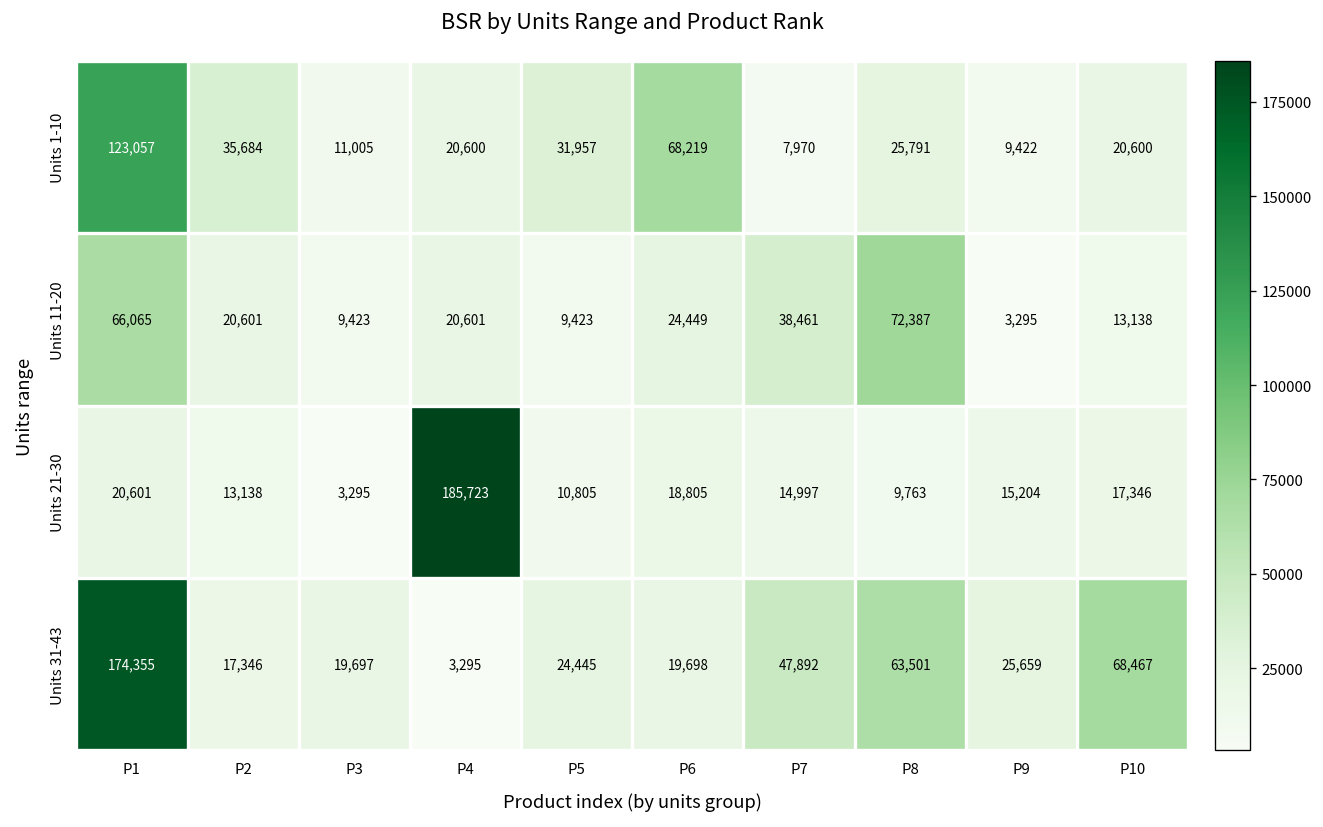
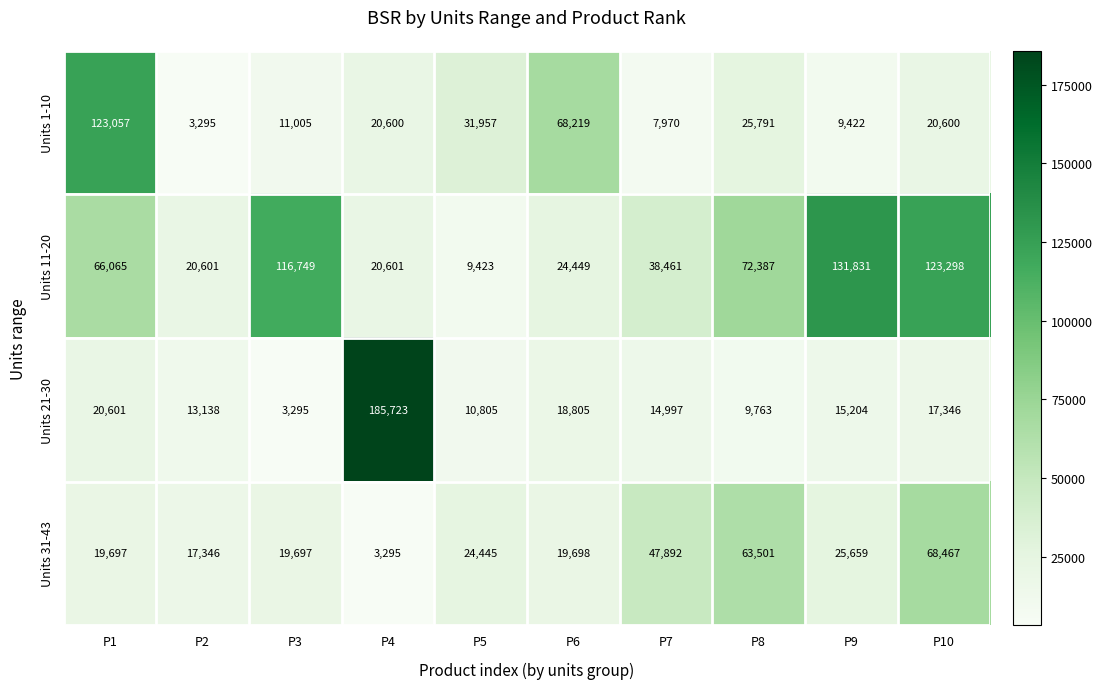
  {
    "Units 1-10": {
      "P1": "123,057",
-     "P2": "35,684",
+     "P2": "3,295",
      "P3": "11,005",
      "P4": "20,600",
      "P5": "31,957",
      "P6": "68,219",
      "P7": "7,970",
      "P8": "25,791",
      "P9": "9,422",
      "P10": "20,600"
    },
    "Units 11-20": {
      "P1": "66,065",
      "P2": "20,601",
-     "P3": "9,423",
+     "P3": "116,749",
      "P4": "20,601",
      "P5": "9,423",
      "P6": "24,449",
      "P7": "38,461",
      "P8": "72,387",
-     "P9": "3,295",
-     "P10": "13,138"
+     "P9": "131,831",
+     "P10": "123,298"
    },
    "Units 21-30": {
      "P1": "20,601",
      "P2": "13,138",
      "P3": "3,295",
      "P4": "185,723",
      "P5": "10,805",
      "P6": "18,805",
      "P7": "14,997",
      "P8": "9,763",
      "P9": "15,204",
      "P10": "17,346"
    },
    "Units 31-43": {
-     "P1": "174,355",
+     "P1": "19,697",
      "P2": "17,346",
      "P3": "19,697",
      "P4": "3,295",
      "P5": "24,445",
      "P6": "19,698",
      "P7": "47,892",
      "P8": "63,501",
      "P9": "25,659",
      "P10": "68,467"
    }
  }
